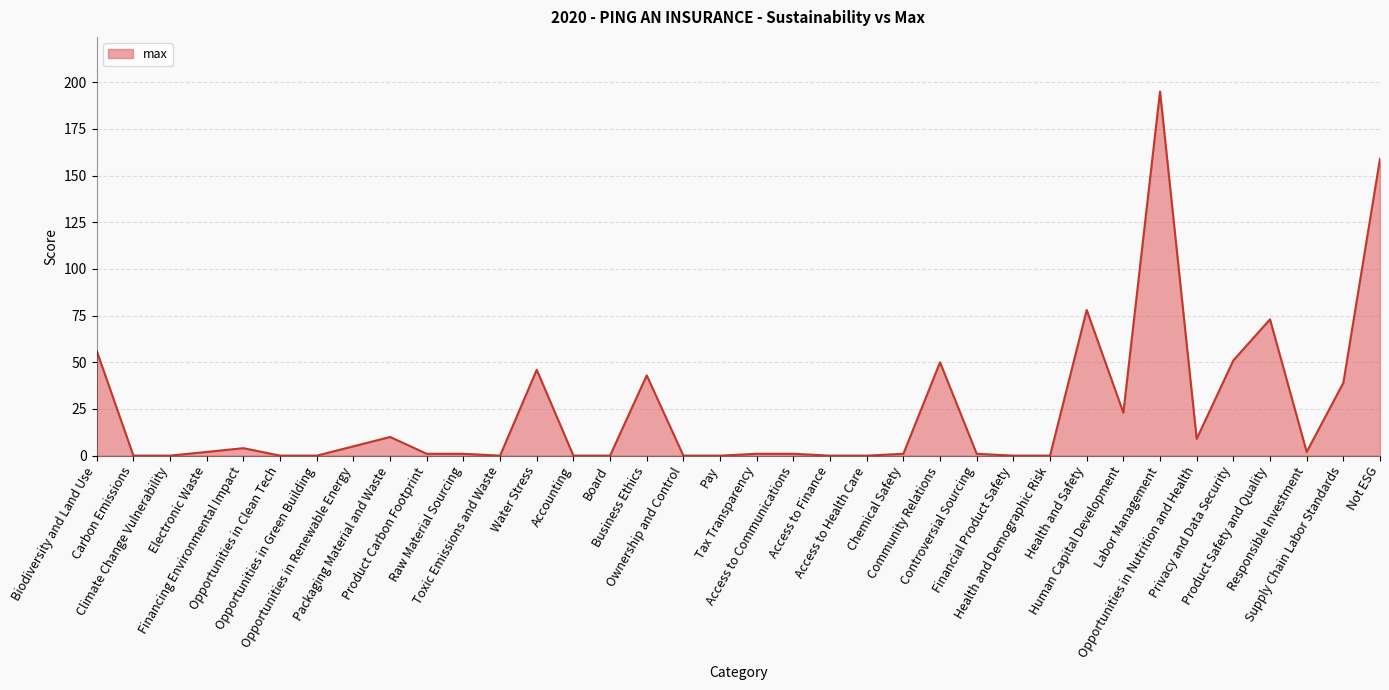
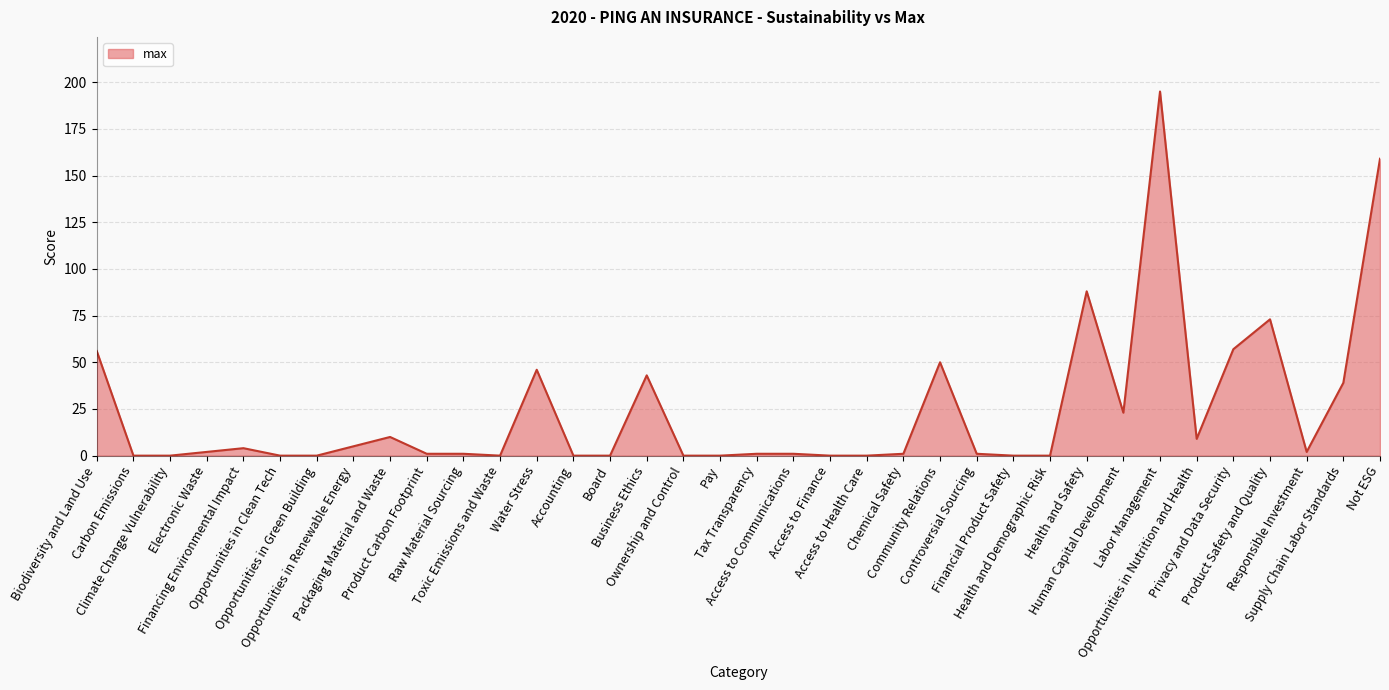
  {
    "Biodiversity and Land Use": 56,
    "Carbon Emissions": 0,
    "Climate Change Vulnerability": 0,
    "Electronic Waste": 2,
    "Financing Environmental Impact": 4,
    "Opportunities in Clean Tech": 0,
    "Opportunities in Green Building": 0,
    "Opportunities in Renewable Energy": 5,
    "Packaging Material and Waste": 10,
    "Product Carbon Footprint": 1,
    "Raw Material Sourcing": 1,
    "Toxic Emissions and Waste": 0,
    "Water Stress": 46,
    "Accounting": 0,
    "Board": 0,
    "Business Ethics": 43,
    "Ownership and Control": 0,
    "Pay": 0,
    "Tax Transparency": 1,
    "Access to Communications": 1,
    "Access to Finance": 0,
    "Access to Health Care": 0,
    "Chemical Safety": 1,
    "Community Relations": 50,
    "Controversial Sourcing": 1,
    "Financial Product Safety": 0,
    "Health and Demographic Risk": 0,
-   "Health and Safety": 78,
+   "Health and Safety": 88,
    "Human Capital Development": 23,
    "Labor Management": 195,
    "Opportunities in Nutrition and Health": 9,
-   "Privacy and Data Security": 51,
+   "Privacy and Data Security": 57,
    "Product Safety and Quality": 73,
    "Responsible Investment": 2,
    "Supply Chain Labor Standards": 39,
    "Not ESG": 159
  }
